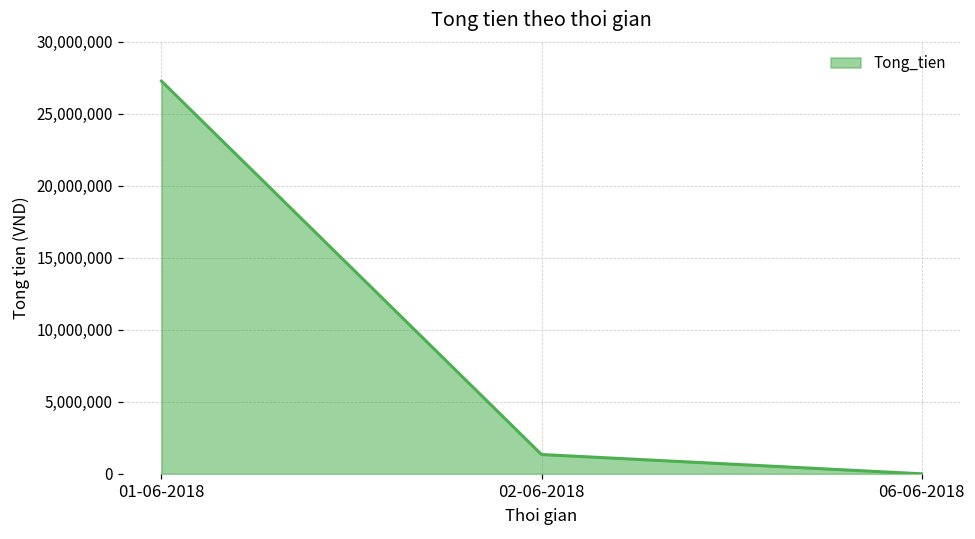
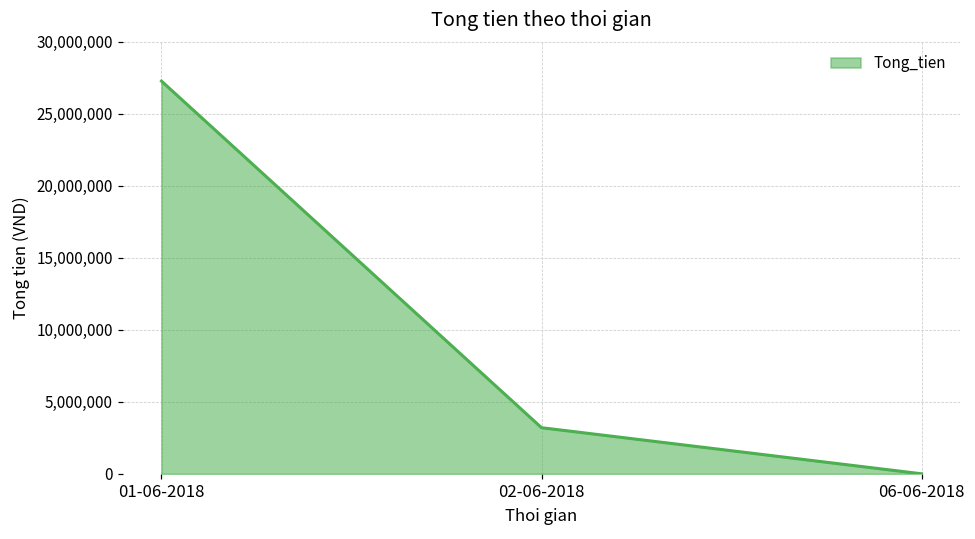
  {
    "01-06-2018": "27,300,000",
-   "02-06-2018": "1,300,000",
+   "02-06-2018": "3,200,000",
    "06-06-2018": "0"
  }
